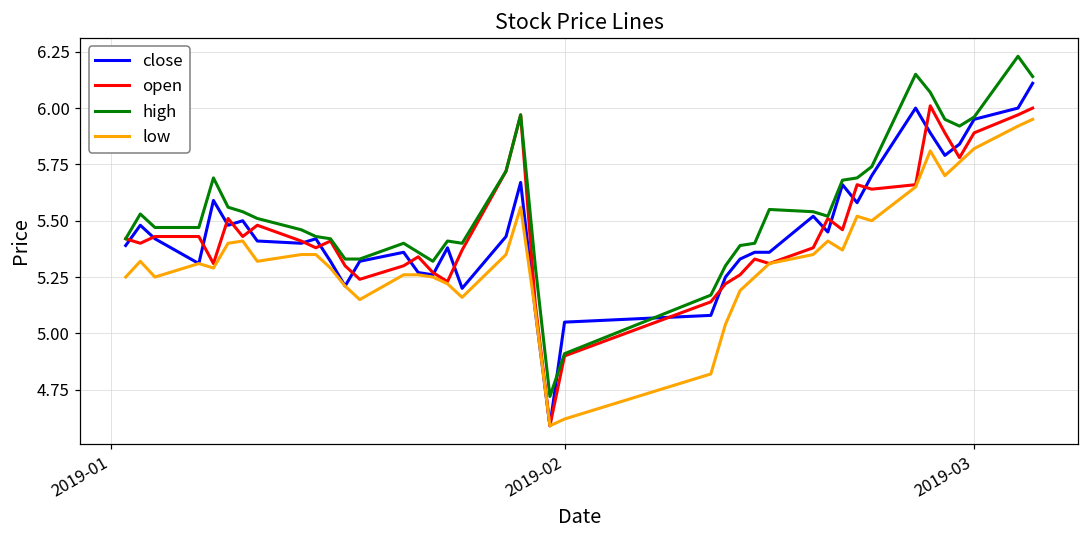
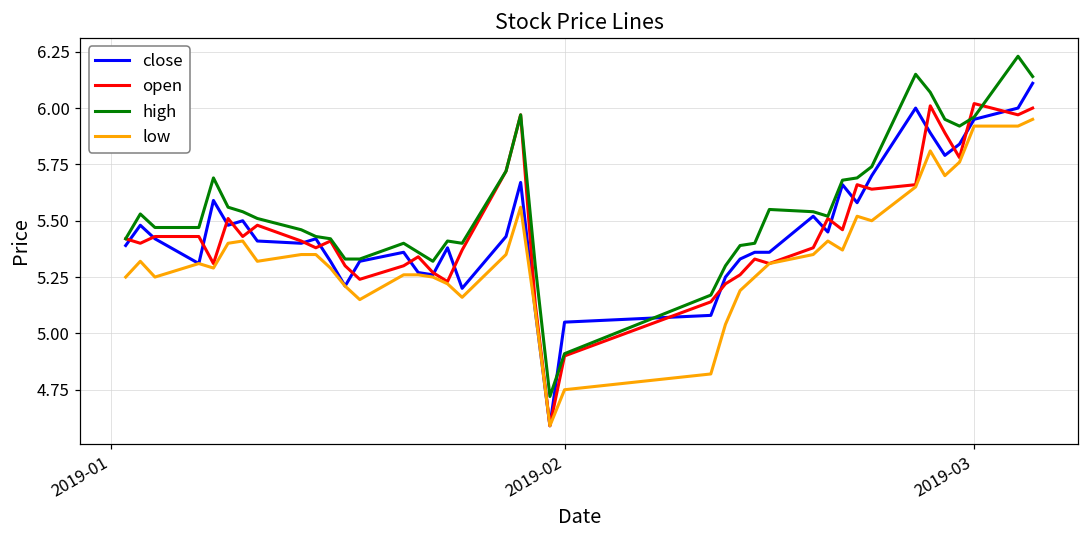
  {
    "close": {
      "2019-02": 5.05
    },
    "open": {
-     "2019-03": 5.89
+     "2019-03": 6.02
    },
    "low": {
-     "2019-02": 4.62,
-     "2019-03": 5.82
+     "2019-02": 4.75,
+     "2019-03": 5.92
    }
  }
